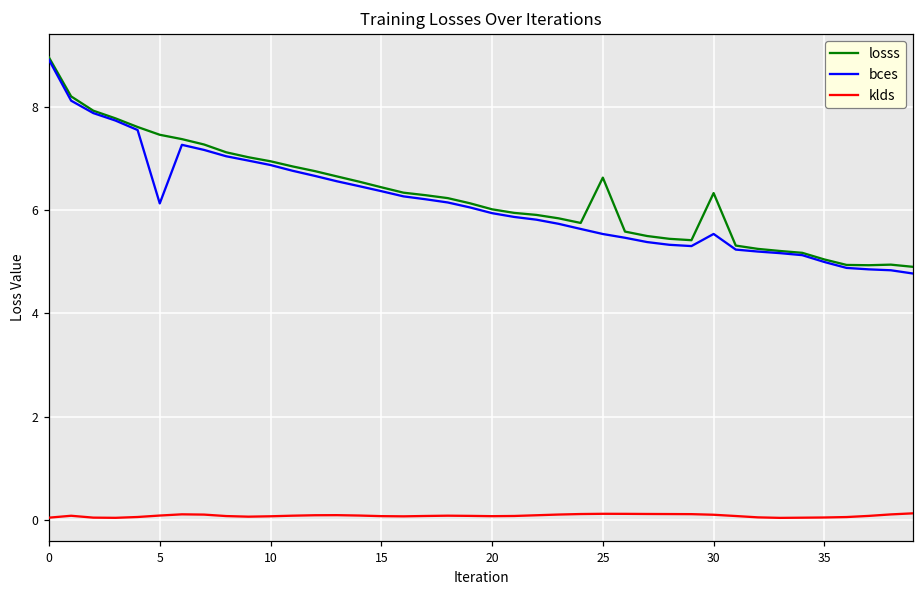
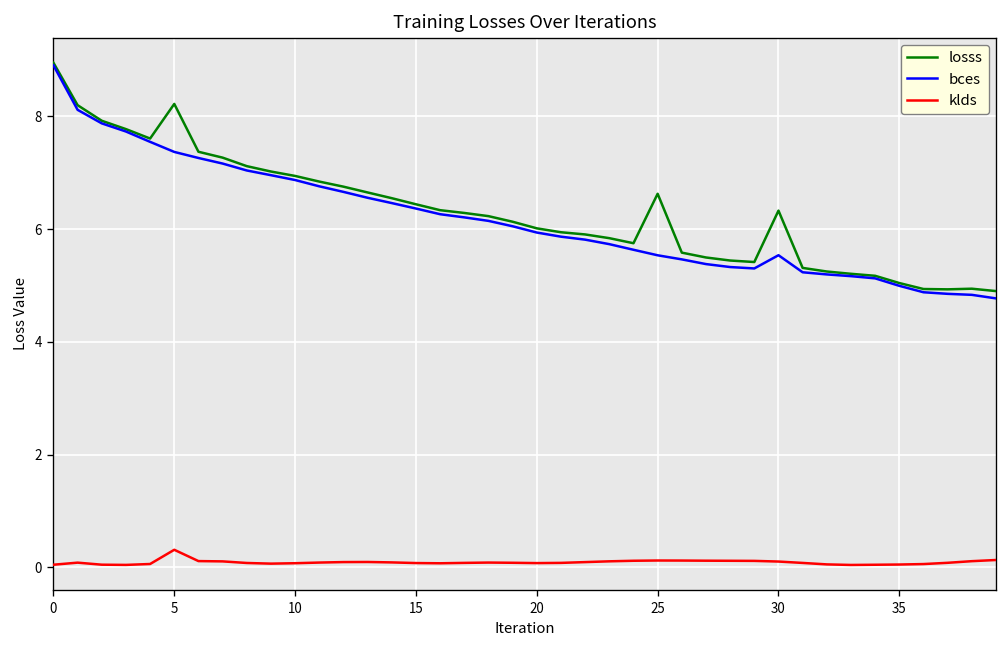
  {
    "losss": {
-     "5": 7.5,
+     "5": 8.2,
      "10": 6.9,
      "15": 6.4,
      "20": 6.0,
      "25": 6.6,
      "30": 6.3
    },
    "bces": {
-     "5": 6.1,
+     "5": 7.4,
      "10": 6.9,
      "15": 6.4,
      "20": 5.9,
      "25": 5.5,
      "30": 5.5
    },
    "klds": {
      "0": 0.0,
-     "5": 0.1,
+     "5": 0.3,
      "10": 0.1,
      "15": 0.1,
      "20": 0.1,
      "25": 0.1,
      "30": 0.1,
      "35": 0.0
    }
  }
